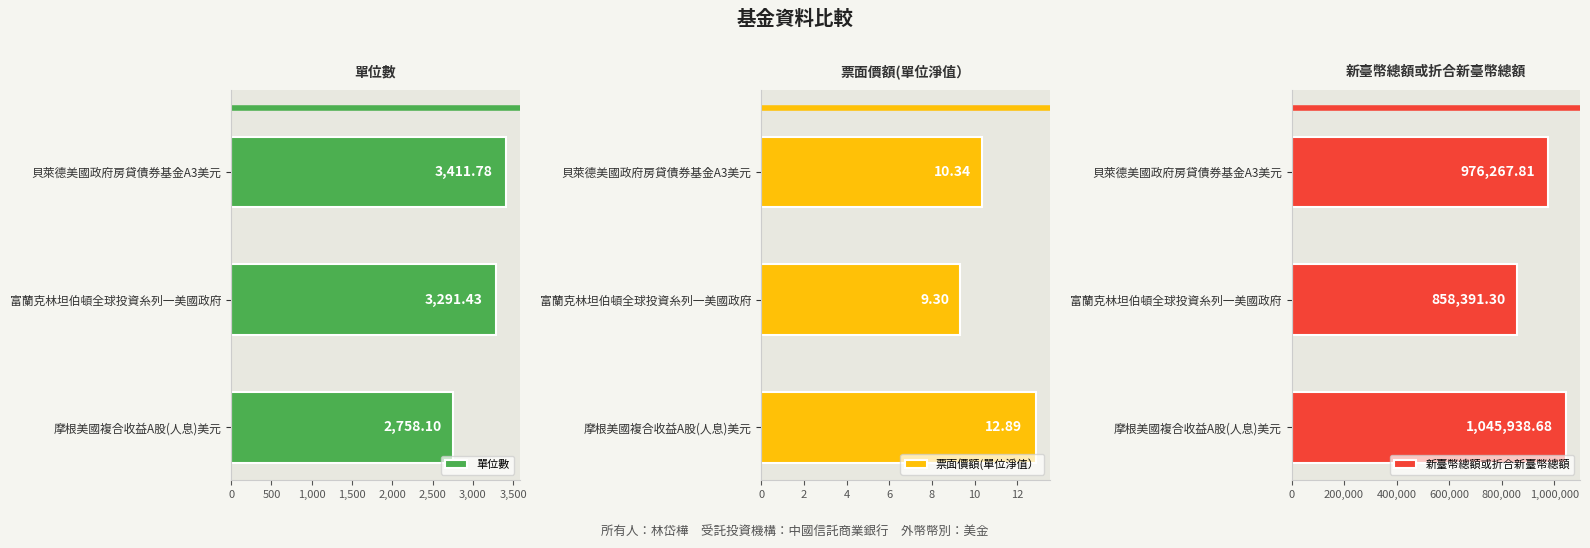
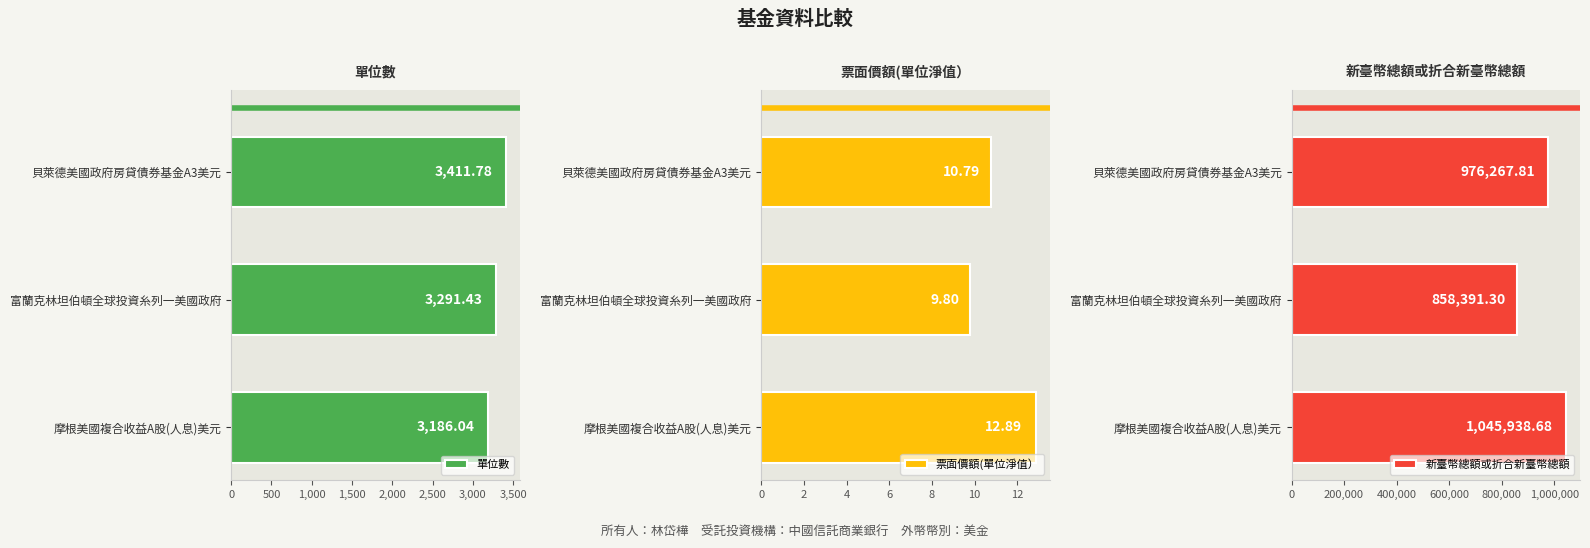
  {
    "單位數": {
      "貝萊德美國政府房貸債券基金A3美元": "3,411.78",
      "富蘭克林坦伯頓全球投資糸列一美國政府": "3,291.43",
-     "摩根美國複合收益A股(人息)美元": "2,758.10"
+     "摩根美國複合收益A股(人息)美元": "3,186.04"
    },
    "票面價額(單位淨值）": {
-     "貝萊德美國政府房貸債券基金A3美元": "10.34",
-     "富蘭克林坦伯頓全球投資糸列一美國政府": "9.30",
+     "貝萊德美國政府房貸債券基金A3美元": "10.79",
+     "富蘭克林坦伯頓全球投資糸列一美國政府": "9.80",
      "摩根美國複合收益A股(人息)美元": "12.89"
    },
    "新臺幣總額或折合新臺幣總額": {
      "貝萊德美國政府房貸債券基金A3美元": "976,267.81",
      "富蘭克林坦伯頓全球投資糸列一美國政府": "858,391.30",
      "摩根美國複合收益A股(人息)美元": "1,045,938.68"
    }
  }
